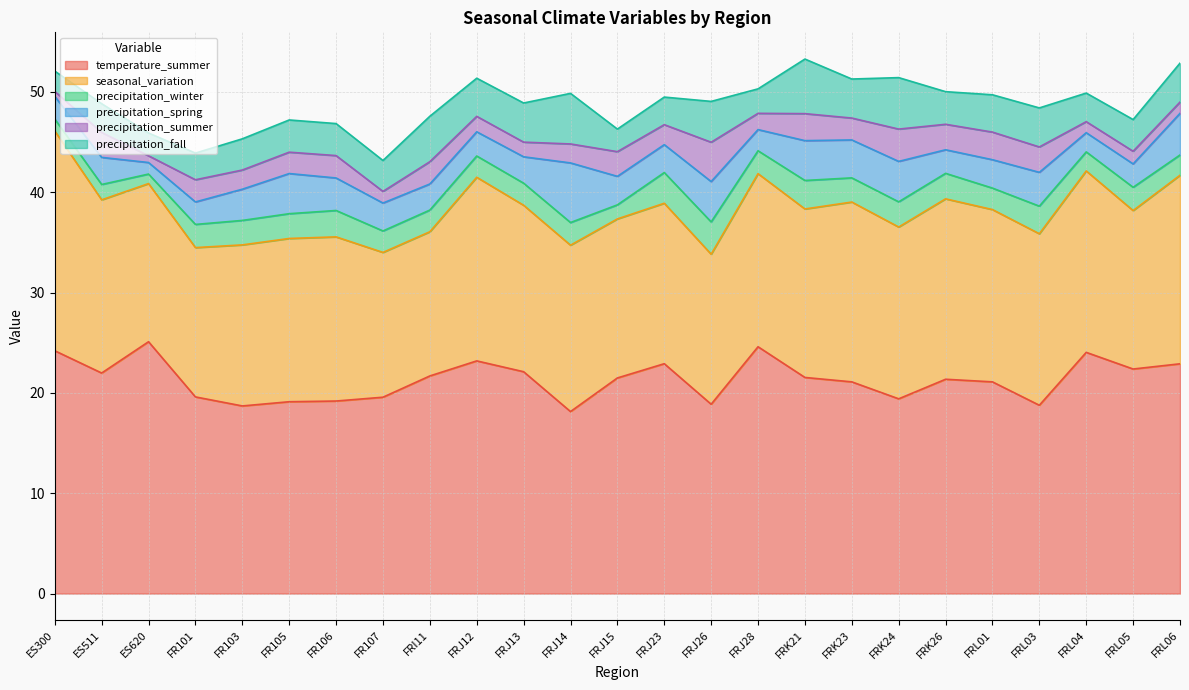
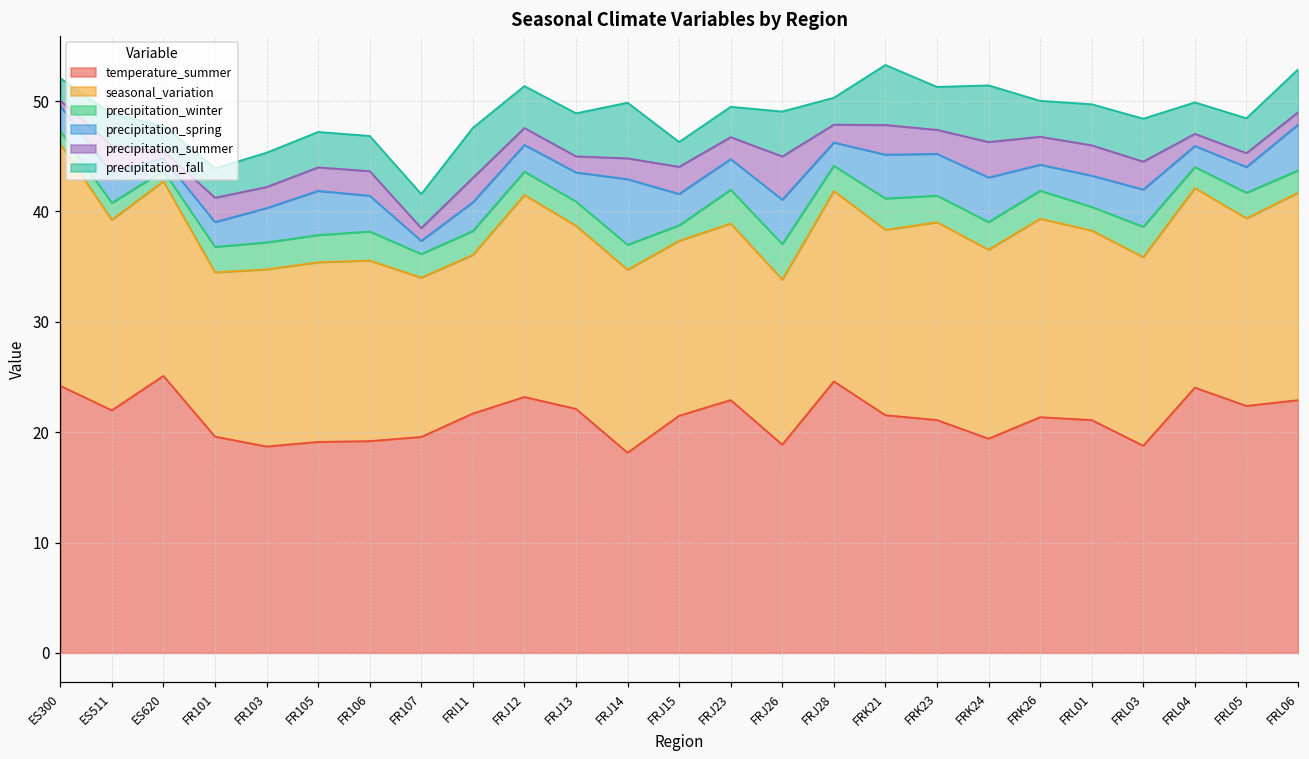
  {
    "temperature_summer": {
      "ES300": 24.2,
      "ES511": 22.0,
      "ES620": 25.1,
      "FR101": 19.6,
      "FR103": 18.7,
      "FR105": 19.1,
      "FR106": 19.2,
      "FR107": 19.6,
      "FRI11": 21.7,
      "FRJ12": 23.2,
      "FRJ13": 22.1,
      "FRJ14": 18.1,
      "FRJ15": 21.5,
      "FRJ23": 22.9,
      "FRJ26": 18.9,
      "FRJ28": 24.6,
      "FRK21": 21.5,
      "FRK23": 21.1,
      "FRK24": 19.4,
      "FRK26": 21.4,
      "FRL01": 21.1,
      "FRL03": 18.8,
      "FRL04": 24.0,
      "FRL05": 22.4,
      "FRL06": 22.9
    },
    "seasonal_variation": {
      "ES300": 21.9,
      "ES511": 17.3,
-     "ES620": 15.8,
+     "ES620": 17.6,
      "FR101": 14.9,
      "FR103": 16.1,
      "FR105": 16.3,
      "FR106": 16.4,
      "FR107": 14.4,
      "FRI11": 14.4,
      "FRJ12": 18.3,
      "FRJ13": 16.6,
      "FRJ14": 16.6,
      "FRJ15": 15.8,
      "FRJ23": 16.0,
      "FRJ26": 15.0,
      "FRJ28": 17.3,
      "FRK21": 16.8,
      "FRK23": 17.9,
      "FRK24": 17.1,
      "FRK26": 18.0,
      "FRL01": 17.2,
      "FRL03": 17.1,
      "FRL04": 18.1,
-     "FRL05": 15.8,
+     "FRL05": 17.0,
      "FRL06": 18.8
    },
    "precipitation_spring": {
      "ES300": 2.3,
      "ES511": 2.7,
      "FR101": 2.2,
      "FR103": 3.1,
      "FR105": 4.0,
      "FR106": 3.2,
-     "FR107": 2.8,
+     "FR107": 1.2,
      "FRI11": 2.6,
      "FRJ12": 2.4,
      "FRJ13": 2.6,
      "FRJ14": 5.9,
      "FRJ15": 2.8,
      "FRJ23": 2.8,
      "FRJ26": 4.0,
      "FRJ28": 2.1,
      "FRK21": 4.0,
      "FRK23": 3.8,
      "FRK24": 4.0,
      "FRK26": 2.4,
      "FRL01": 2.8,
      "FRL03": 3.4,
      "FRL04": 1.9,
      "FRL05": 2.3,
      "FRL06": 4.1
    },
    "precipitation_summer": {
      "ES300": 0.5,
      "FR101": 2.2,
      "FR103": 1.9,
      "FR105": 2.1,
      "FR106": 2.2,
      "FR107": 1.2,
      "FRI11": 2.2,
      "FRJ12": 1.5,
      "FRJ13": 1.5,
      "FRJ14": 1.9,
      "FRJ15": 2.5,
      "FRJ23": 2.0,
      "FRJ26": 3.9,
      "FRJ28": 1.6,
      "FRK21": 2.7,
      "FRK23": 2.2,
      "FRK24": 3.2,
      "FRK26": 2.5,
      "FRL01": 2.8,
      "FRL03": 2.5,
      "FRL04": 1.1,
      "FRL05": 1.3,
      "FRL06": 1.1
    }
  }
